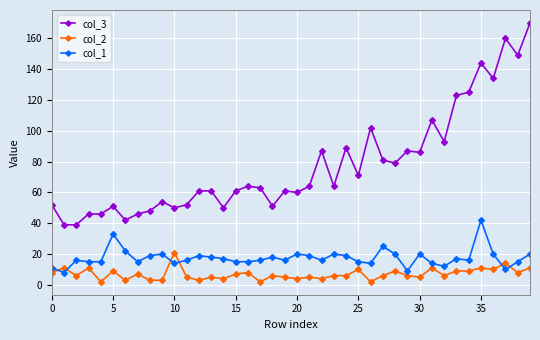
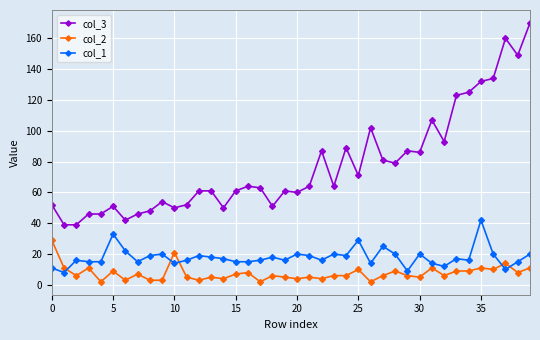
  {
    "col_3": {
      "0": 52,
      "5": 51,
      "10": 50,
      "15": 61,
      "20": 60,
      "25": 71,
      "30": 86,
-     "35": 144
+     "35": 132
    },
    "col_2": {
-     "0": 8,
+     "0": 29,
      "5": 9,
      "10": 21,
      "15": 7,
      "20": 4,
      "25": 10,
      "30": 5,
      "35": 11
    },
    "col_1": {
      "0": 11,
      "5": 33,
      "10": 14,
      "15": 15,
      "20": 20,
-     "25": 15,
+     "25": 29,
      "30": 20,
      "35": 42
    }
  }
